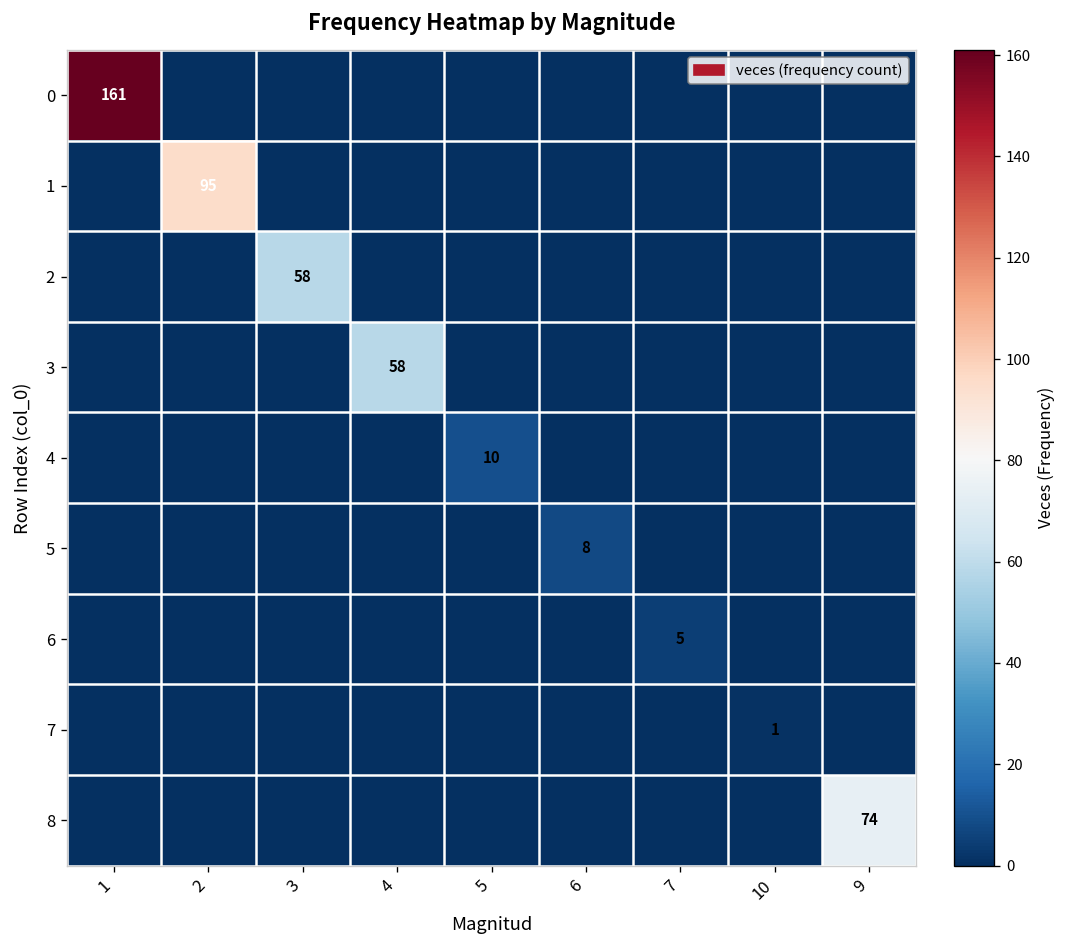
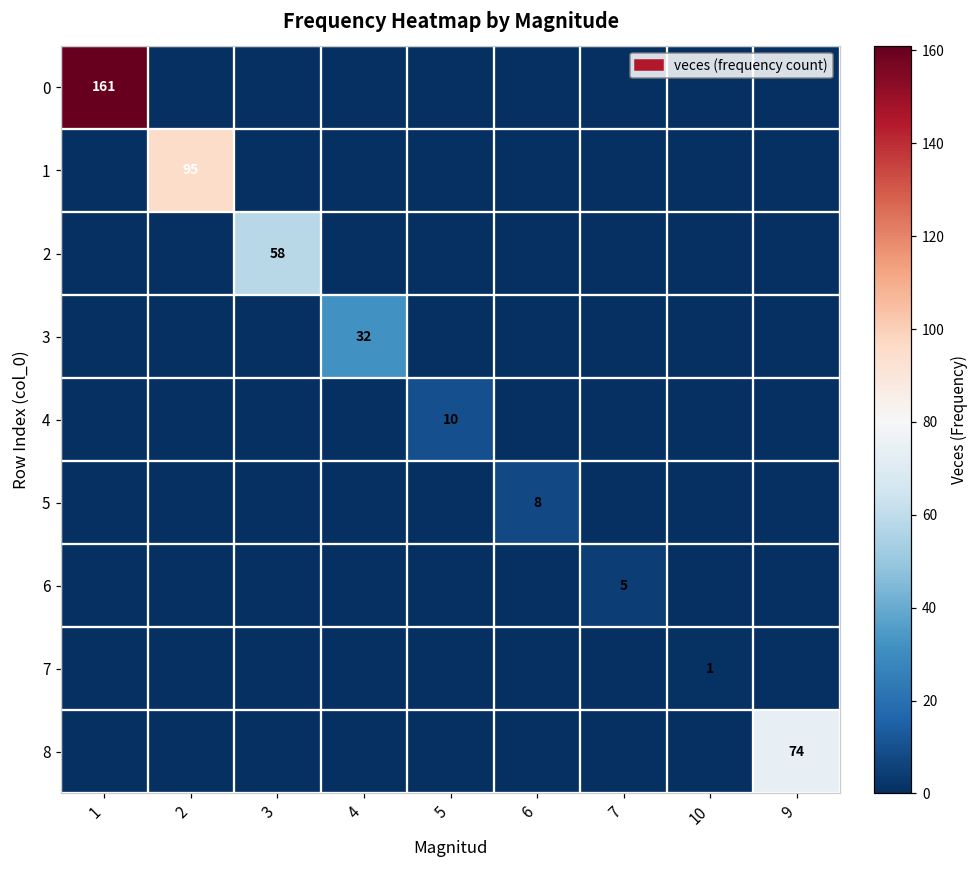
  {
    "0": {
      "1": 161
    },
    "1": {
      "2": 95
    },
    "2": {
      "3": 58
    },
    "3": {
-     "4": 58
+     "4": 32
    },
    "4": {
      "5": 10
    },
    "5": {
      "6": 8
    },
    "6": {
      "7": 5
    },
    "7": {
      "10": 1
    },
    "8": {
      "9": 74
    }
  }
